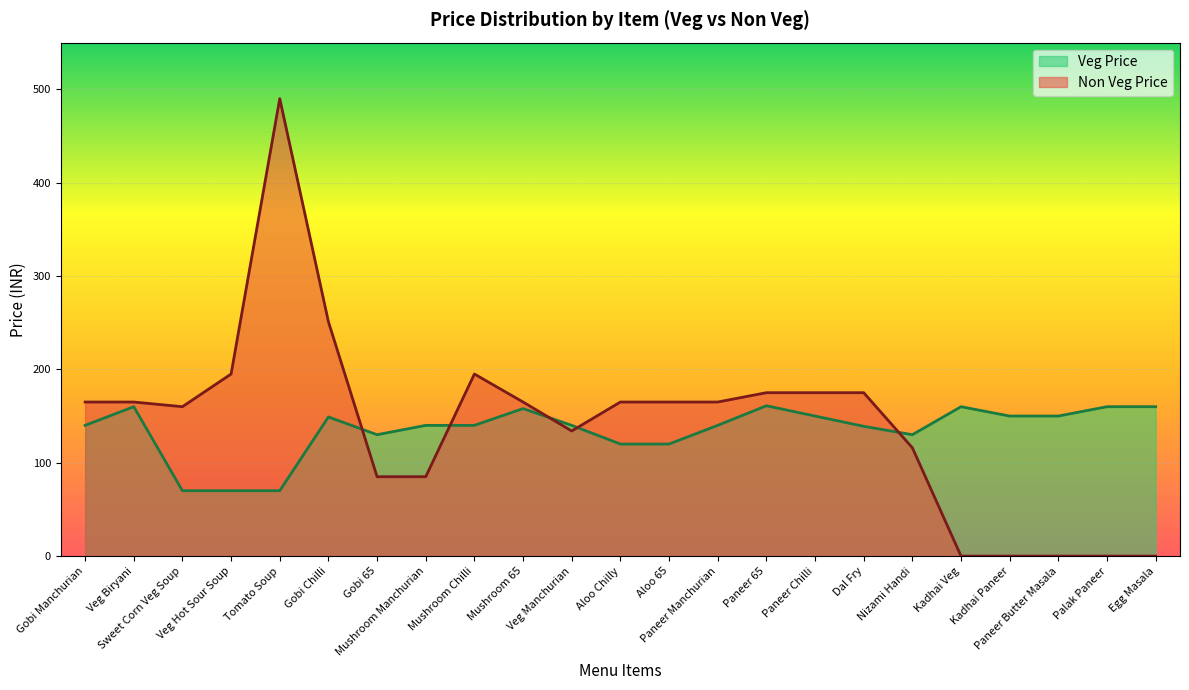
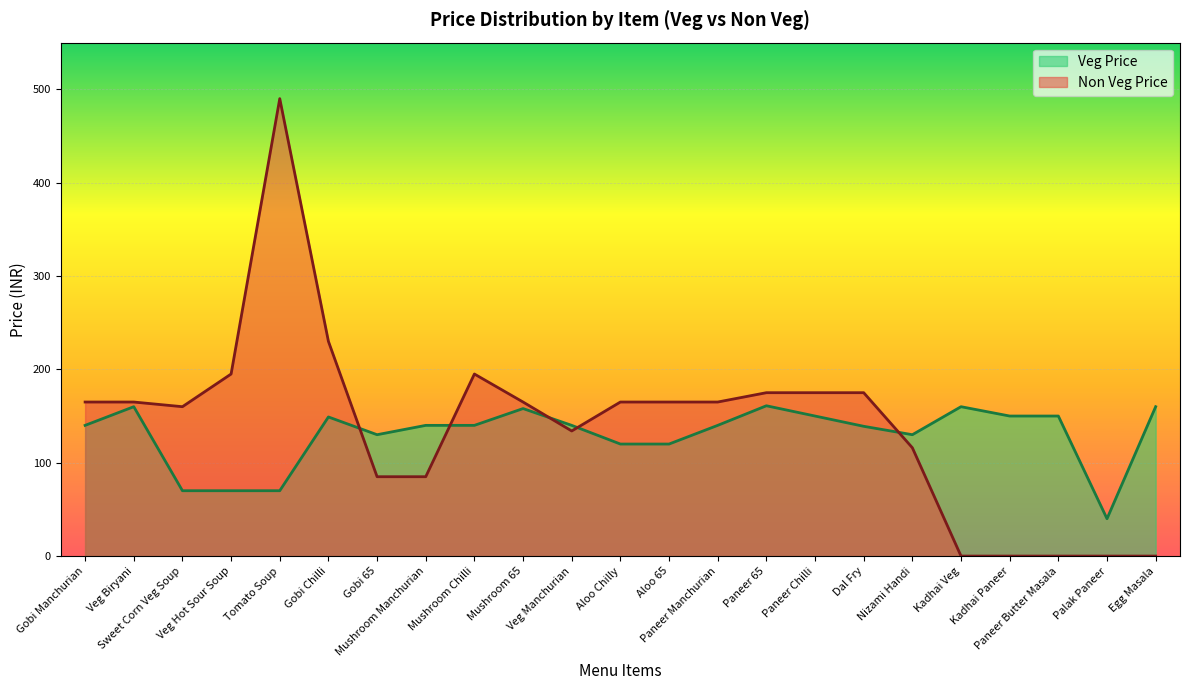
  {
    "Veg Price": {
      "Gobi Manchurian": 140,
      "Veg Biryani": 160,
      "Sweet Corn Veg Soup": 70,
      "Veg Hot Sour Soup": 70,
      "Tomato Soup": 70,
      "Gobi Chilli": 150,
      "Gobi 65": 130,
      "Mushroom Manchurian": 140,
      "Mushroom Chilli": 140,
      "Mushroom 65": 160,
      "Veg Manchurian": 140,
      "Aloo Chilly": 120,
      "Aloo 65": 120,
      "Paneer Manchurian": 140,
      "Paneer 65": 160,
      "Paneer Chilli": 150,
      "Dal Fry": 140,
      "Nizami Handi": 130,
      "Kadhai Veg": 160,
      "Kadhai Paneer": 150,
      "Paneer Butter Masala": 150,
-     "Palak Paneer": 160,
+     "Palak Paneer": 40,
      "Egg Masala": 160
    },
    "Non Veg Price": {
      "Gobi Manchurian": 170,
      "Veg Biryani": 170,
      "Sweet Corn Veg Soup": 160,
      "Veg Hot Sour Soup": 200,
      "Tomato Soup": 490,
-     "Gobi Chilli": 250,
+     "Gobi Chilli": 230,
      "Gobi 65": 90,
      "Mushroom Manchurian": 90,
      "Mushroom Chilli": 200,
      "Mushroom 65": 170,
      "Veg Manchurian": 130,
      "Aloo Chilly": 170,
      "Aloo 65": 170,
      "Paneer Manchurian": 170,
      "Paneer 65": 180,
      "Paneer Chilli": 180,
      "Dal Fry": 180,
      "Nizami Handi": 120,
      "Kadhai Veg": 0,
      "Kadhai Paneer": 0,
      "Paneer Butter Masala": 0,
      "Palak Paneer": 0,
      "Egg Masala": 0
    }
  }
